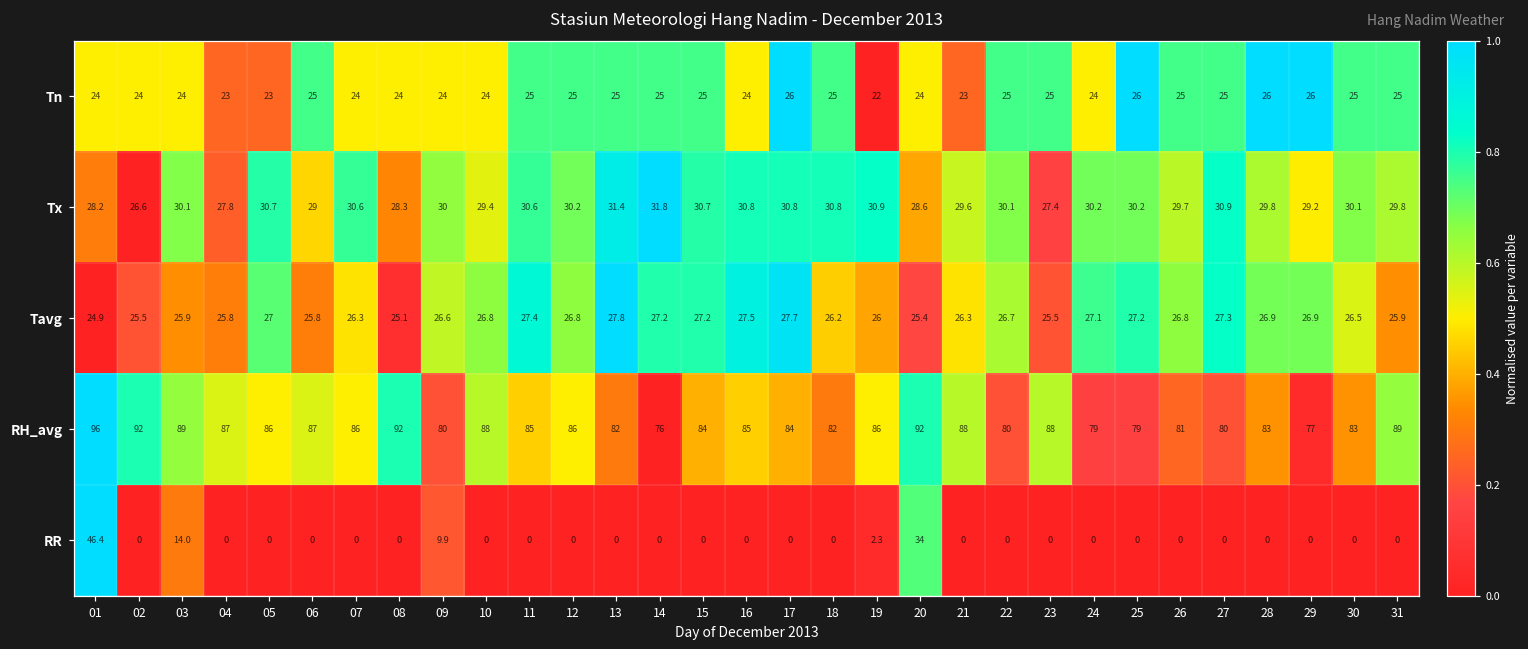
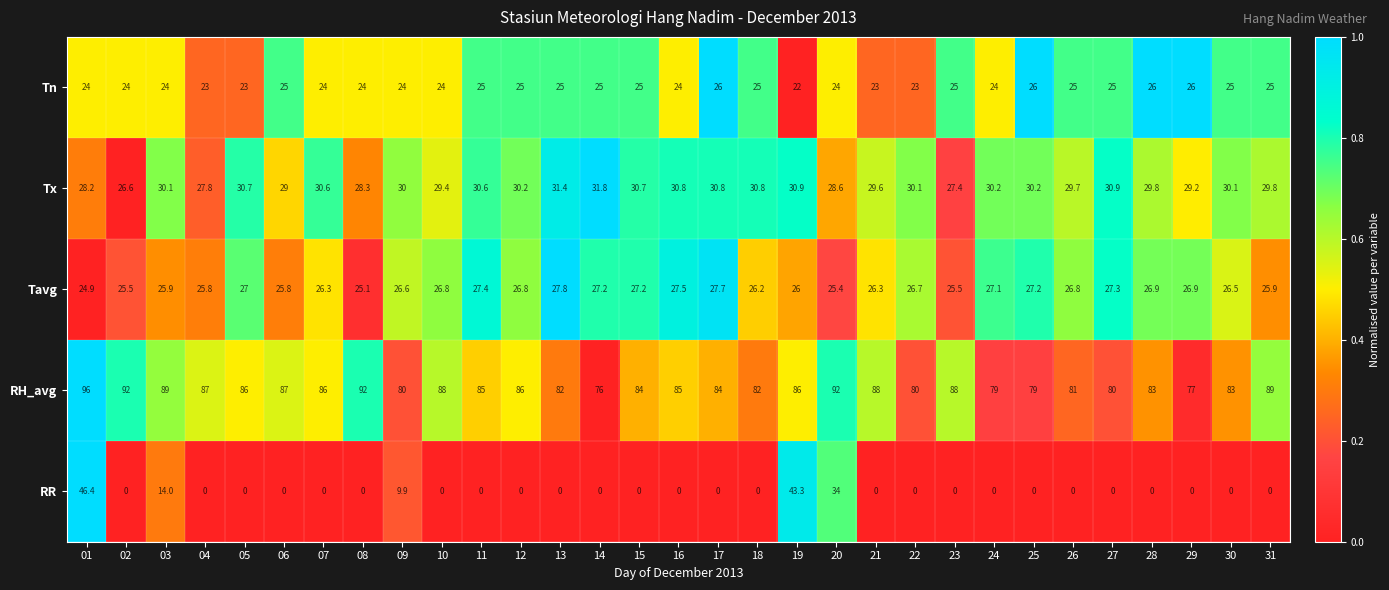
  {
    "Tn": {
      "01": 24,
      "02": 24,
      "03": 24,
      "04": 23,
      "05": 23,
      "06": 25,
      "07": 24,
      "08": 24,
      "09": 24,
      "10": 24,
      "11": 25,
      "12": 25,
      "13": 25,
      "14": 25,
      "15": 25,
      "16": 24,
      "17": 26,
      "18": 25,
      "19": 22,
      "20": 24,
      "21": 23,
-     "22": 25,
+     "22": 23,
      "23": 25,
      "24": 24,
      "25": 26,
      "26": 25,
      "27": 25,
      "28": 26,
      "29": 26,
      "30": 25,
      "31": 25
    },
    "Tx": {
      "01": 28.2,
      "02": 26.6,
      "03": 30.1,
      "04": 27.8,
      "05": 30.7,
      "06": 29,
      "07": 30.6,
      "08": 28.3,
      "09": 30,
      "10": 29.4,
      "11": 30.6,
      "12": 30.2,
      "13": 31.4,
      "14": 31.8,
      "15": 30.7,
      "16": 30.8,
      "17": 30.8,
      "18": 30.8,
      "19": 30.9,
      "20": 28.6,
      "21": 29.6,
      "22": 30.1,
      "23": 27.4,
      "24": 30.2,
      "25": 30.2,
      "26": 29.7,
      "27": 30.9,
      "28": 29.8,
      "29": 29.2,
      "30": 30.1,
      "31": 29.8
    },
    "Tavg": {
      "01": 24.9,
      "02": 25.5,
      "03": 25.9,
      "04": 25.8,
      "05": 27,
      "06": 25.8,
      "07": 26.3,
      "08": 25.1,
      "09": 26.6,
      "10": 26.8,
      "11": 27.4,
      "12": 26.8,
      "13": 27.8,
      "14": 27.2,
      "15": 27.2,
      "16": 27.5,
      "17": 27.7,
      "18": 26.2,
      "19": 26,
      "20": 25.4,
      "21": 26.3,
      "22": 26.7,
      "23": 25.5,
      "24": 27.1,
      "25": 27.2,
      "26": 26.8,
      "27": 27.3,
      "28": 26.9,
      "29": 26.9,
      "30": 26.5,
      "31": 25.9
    },
    "RH_avg": {
      "01": 96,
      "02": 92,
      "03": 89,
      "04": 87,
      "05": 86,
      "06": 87,
      "07": 86,
      "08": 92,
      "09": 80,
      "10": 88,
      "11": 85,
      "12": 86,
      "13": 82,
      "14": 76,
      "15": 84,
      "16": 85,
      "17": 84,
      "18": 82,
      "19": 86,
      "20": 92,
      "21": 88,
      "22": 80,
      "23": 88,
      "24": 79,
      "25": 79,
      "26": 81,
      "27": 80,
      "28": 83,
      "29": 77,
      "30": 83,
      "31": 89
    },
    "RR": {
      "01": 46.4,
      "02": 0,
      "03": 14.0,
      "04": 0,
      "05": 0,
      "06": 0,
      "07": 0,
      "08": 0,
      "09": 9.9,
      "10": 0,
      "11": 0,
      "12": 0,
      "13": 0,
      "14": 0,
      "15": 0,
      "16": 0,
      "17": 0,
      "18": 0,
-     "19": 2.3,
+     "19": 43.3,
      "20": 34,
      "21": 0,
      "22": 0,
      "23": 0,
      "24": 0,
      "25": 0,
      "26": 0,
      "27": 0,
      "28": 0,
      "29": 0,
      "30": 0,
      "31": 0
    }
  }
